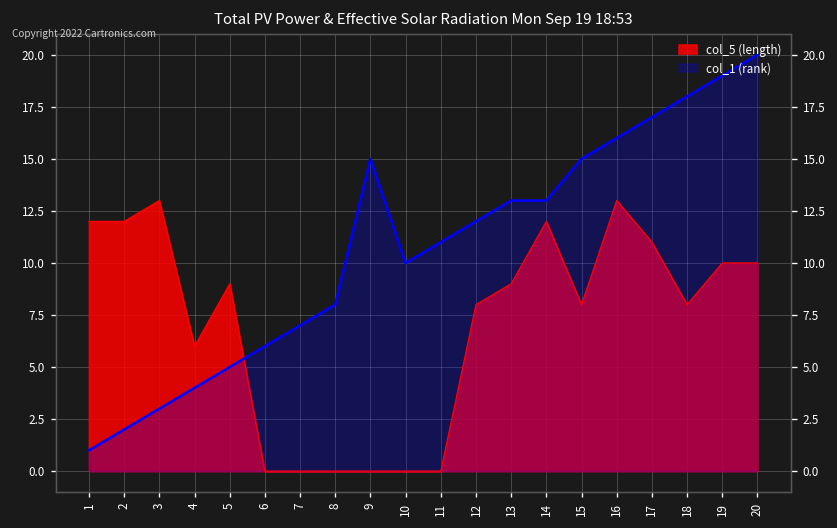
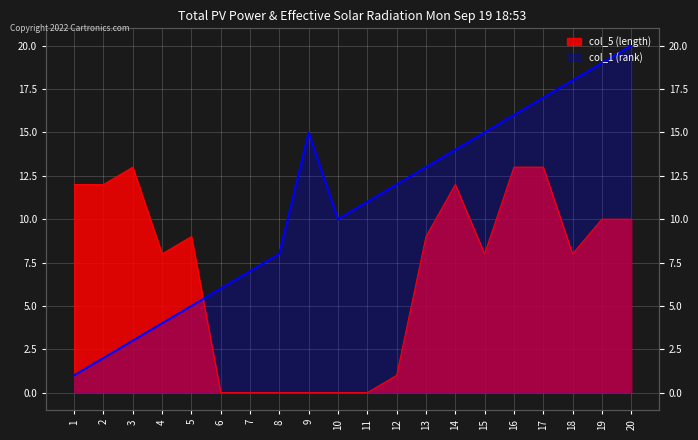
  {
    "col_5 (length)": {
      "1": 12,
      "2": 12,
      "3": 13,
-     "4": 6,
+     "4": 8,
      "5": 9,
      "6": 0,
      "7": 0,
      "8": 0,
      "9": 0,
      "10": 0,
      "11": 0,
-     "12": 8,
+     "12": 1,
      "13": 9,
      "14": 12,
      "15": 8,
      "16": 13,
-     "17": 11,
+     "17": 13,
      "18": 8,
      "19": 10,
      "20": 10
    },
    "col_1 (rank)": {
      "1": 1,
      "2": 2,
      "3": 3,
      "4": 4,
      "5": 5,
      "6": 6,
      "7": 7,
      "8": 8,
      "9": 15,
      "10": 10,
      "11": 11,
      "12": 12,
      "13": 13,
-     "14": 13,
+     "14": 14,
      "15": 15,
      "16": 16,
      "17": 17,
      "18": 18
    }
  }
